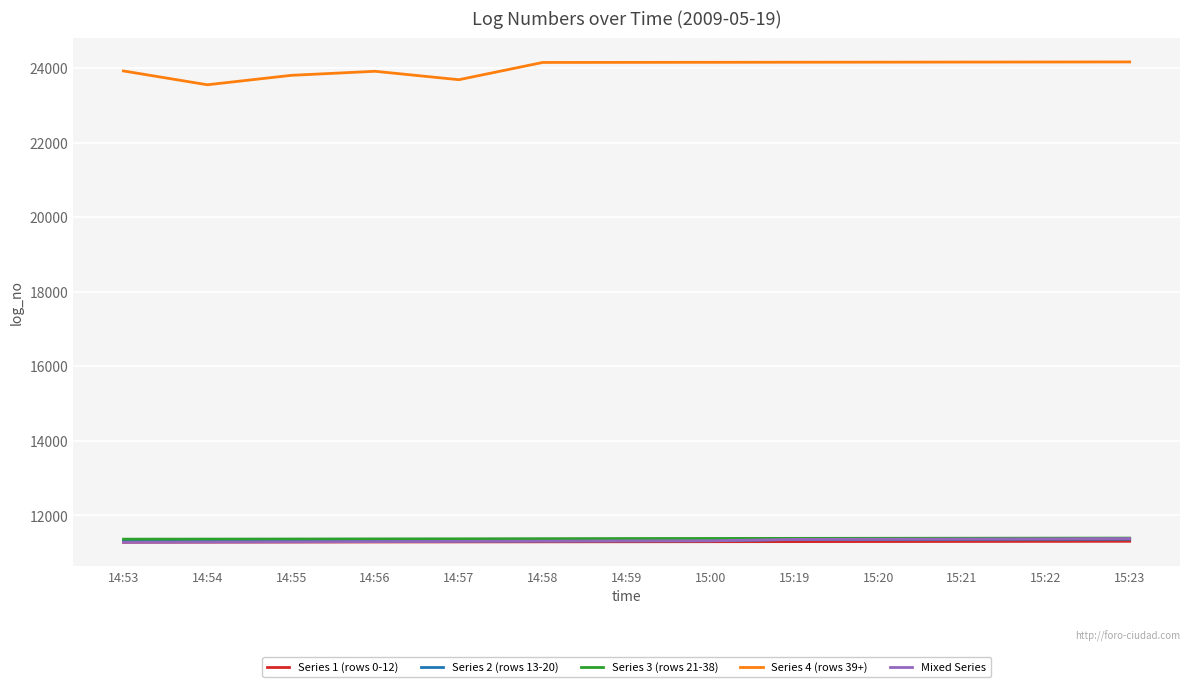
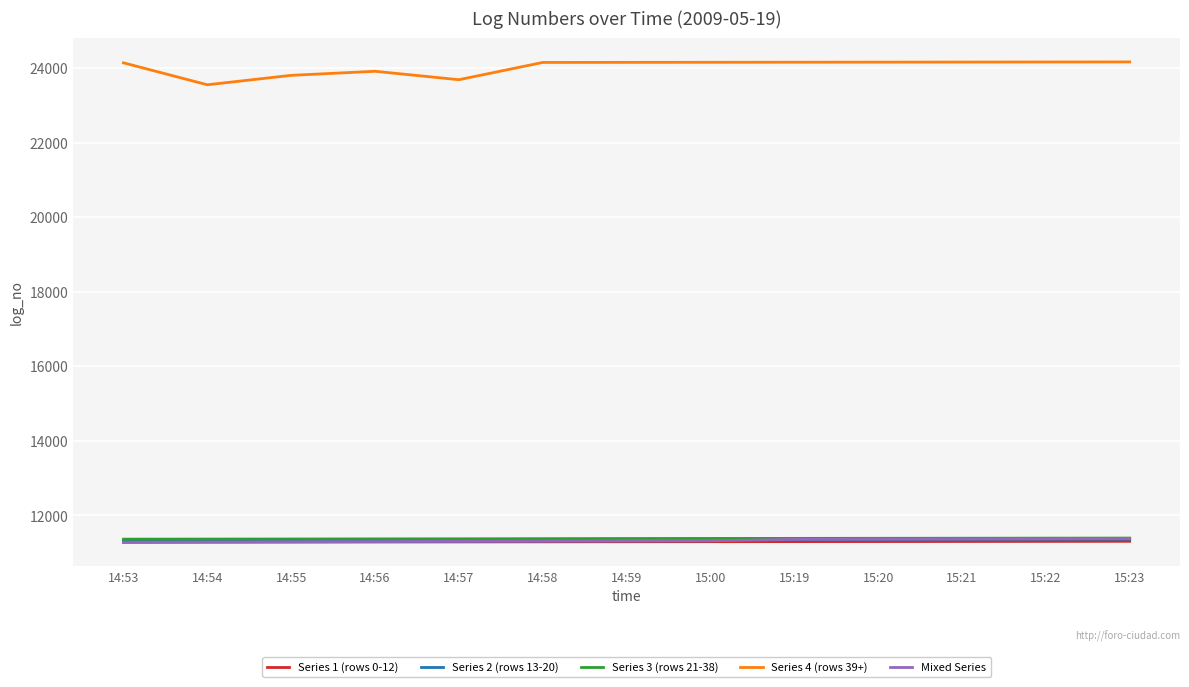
  {
    "Series 4 (rows 39+)": {
-     "14:53": 23900,
+     "14:53": 24100,
      "14:54": 23600,
      "14:55": 23800,
      "14:56": 23900,
      "14:57": 23700,
      "14:58": 24200,
      "14:59": 24200,
      "15:00": 24200,
      "15:19": 24200,
      "15:20": 24200,
      "15:21": 24200,
      "15:22": 24200,
      "15:23": 24200
    }
  }
